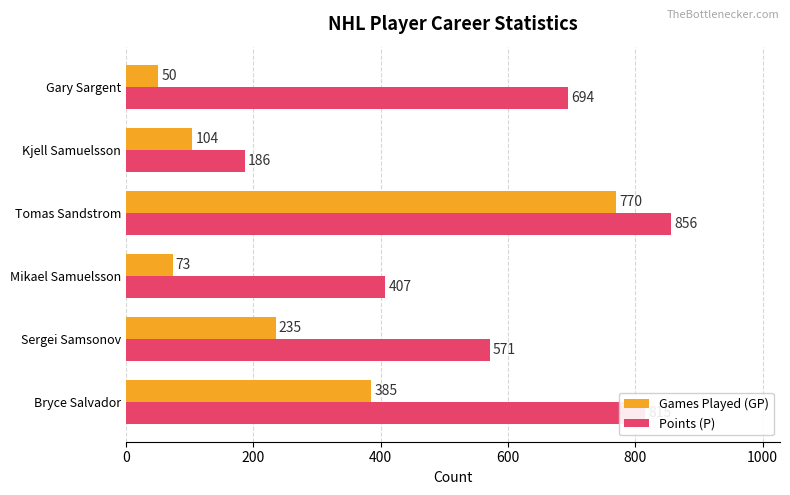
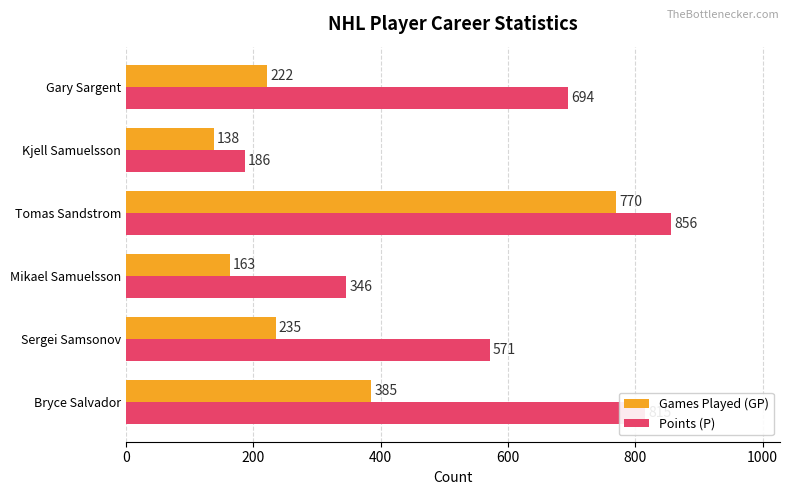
  {
    "Games Played (GP)": {
-     "Gary Sargent": 50,
-     "Kjell Samuelsson": 104,
+     "Gary Sargent": 222,
+     "Kjell Samuelsson": 138,
      "Tomas Sandstrom": 770,
-     "Mikael Samuelsson": 73,
+     "Mikael Samuelsson": 163,
      "Sergei Samsonov": 235,
      "Bryce Salvador": 385
    },
    "Points (P)": {
      "Gary Sargent": 694,
      "Kjell Samuelsson": 186,
      "Tomas Sandstrom": 856,
-     "Mikael Samuelsson": 407,
+     "Mikael Samuelsson": 346,
      "Sergei Samsonov": 571
    }
  }
